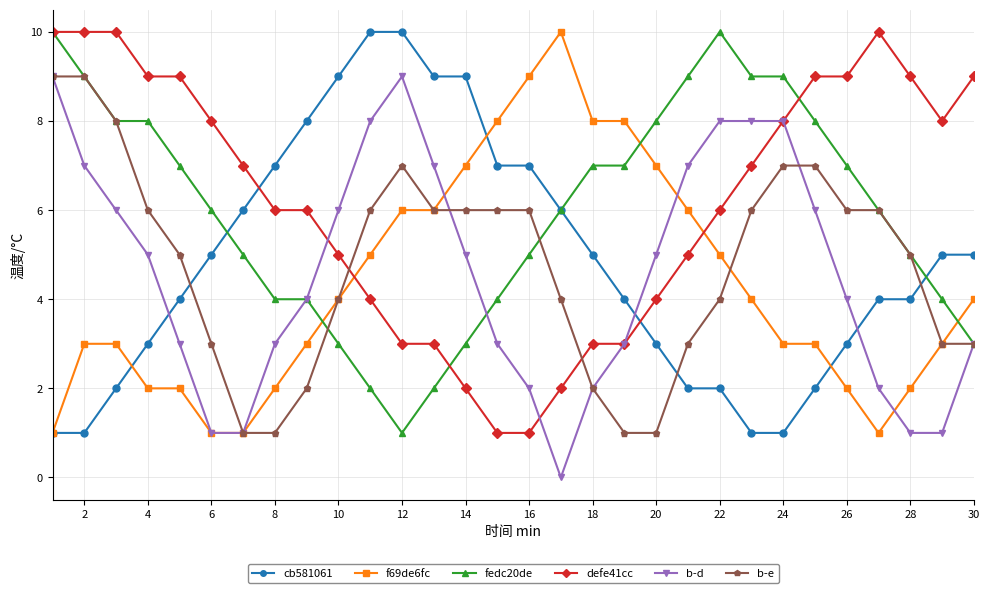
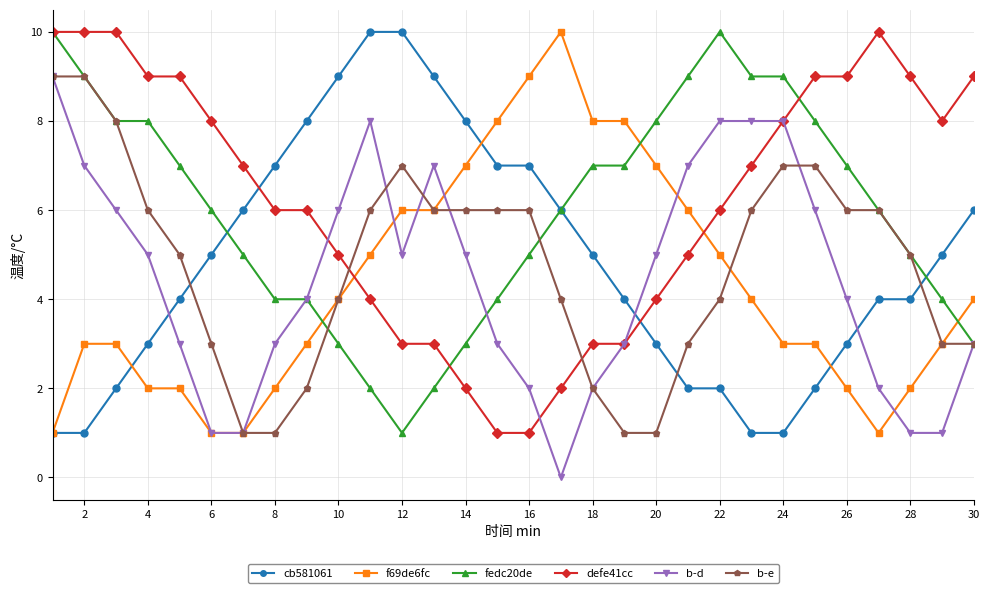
  {
    "cb581061": {
      "2": 1,
      "4": 3,
      "6": 5,
      "8": 7,
      "10": 9,
      "12": 10,
-     "14": 9,
+     "14": 8,
      "16": 7,
      "18": 5,
      "20": 3,
      "22": 2,
      "24": 1,
      "26": 3,
      "28": 4,
-     "30": 5
+     "30": 6
    },
    "f69de6fc": {
      "2": 3,
      "4": 2,
      "8": 2,
      "12": 6,
      "14": 7,
      "16": 9,
      "18": 8,
      "20": 7,
      "22": 5,
      "24": 3,
      "26": 2,
      "28": 2,
      "30": 4
    },
    "fedc20de": {
      "4": 8,
      "6": 6,
      "8": 4,
      "10": 3,
      "12": 1,
      "14": 3,
      "16": 5,
      "18": 7,
      "20": 8,
      "22": 10,
      "24": 9,
      "26": 7
    },
    "defe41cc": {
      "2": 10,
      "4": 9,
      "6": 8,
      "8": 6,
      "10": 5,
      "12": 3,
      "14": 2,
      "16": 1,
      "18": 3,
      "20": 4,
      "22": 6,
      "26": 9,
      "28": 9,
      "30": 9
    },
    "b-d": {
      "2": 7,
      "4": 5,
      "8": 3,
      "10": 6,
-     "12": 9,
+     "12": 5,
      "14": 5,
      "16": 2,
      "20": 5,
      "22": 8,
      "26": 4,
      "28": 1
    },
    "b-e": {
      "4": 6,
      "6": 3,
      "8": 1,
      "12": 7,
      "14": 6,
      "16": 6,
      "20": 1,
      "22": 4,
      "24": 7,
      "26": 6
    }
  }
